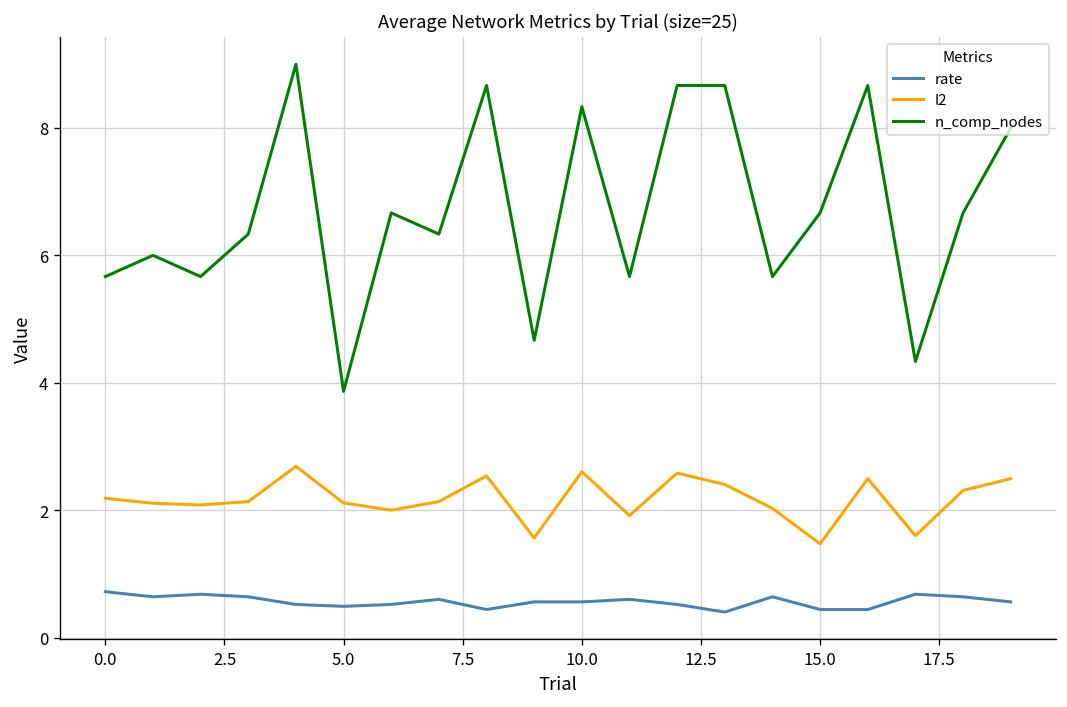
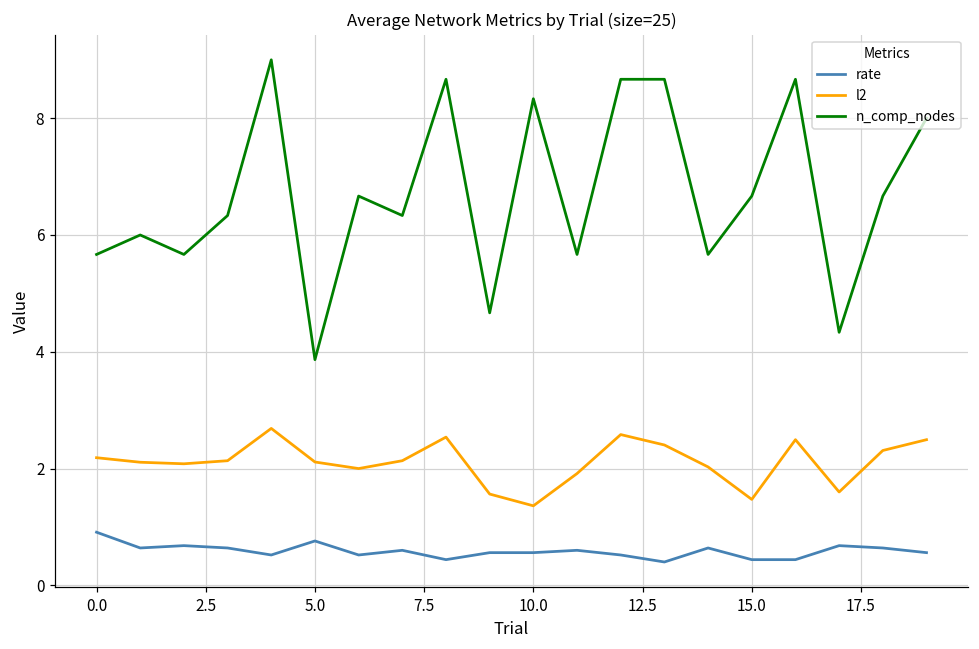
  {
    "rate": {
-     "0.0": 0.7,
-     "5.0": 0.5,
+     "0.0": 0.9,
+     "5.0": 0.8,
      "10.0": 0.6,
      "15.0": 0.4
    },
    "l2": {
      "0.0": 2.2,
      "5.0": 2.1,
-     "10.0": 2.6,
+     "10.0": 1.4,
      "15.0": 1.5
    },
    "n_comp_nodes": {
      "0.0": 5.7,
      "5.0": 3.9,
      "10.0": 8.3,
      "15.0": 6.7
    }
  }
